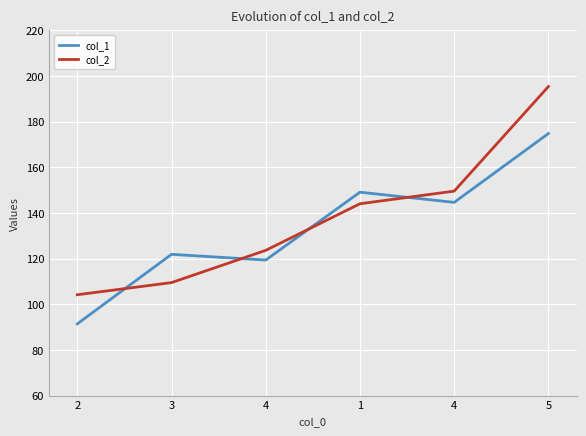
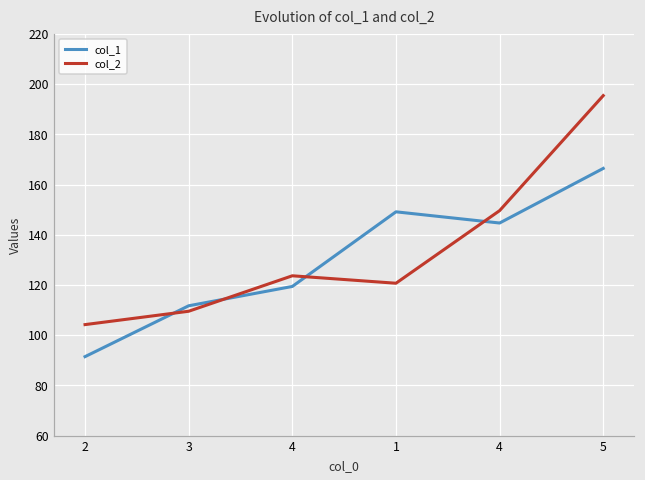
  {
    "col_1": {
      "2": 91,
-     "3": 122,
+     "3": 112,
      "1": 149,
-     "5": 175
+     "5": 166
    },
    "col_2": {
      "2": 104,
      "3": 110,
-     "1": 144,
+     "1": 121,
      "5": 195
    }
  }
